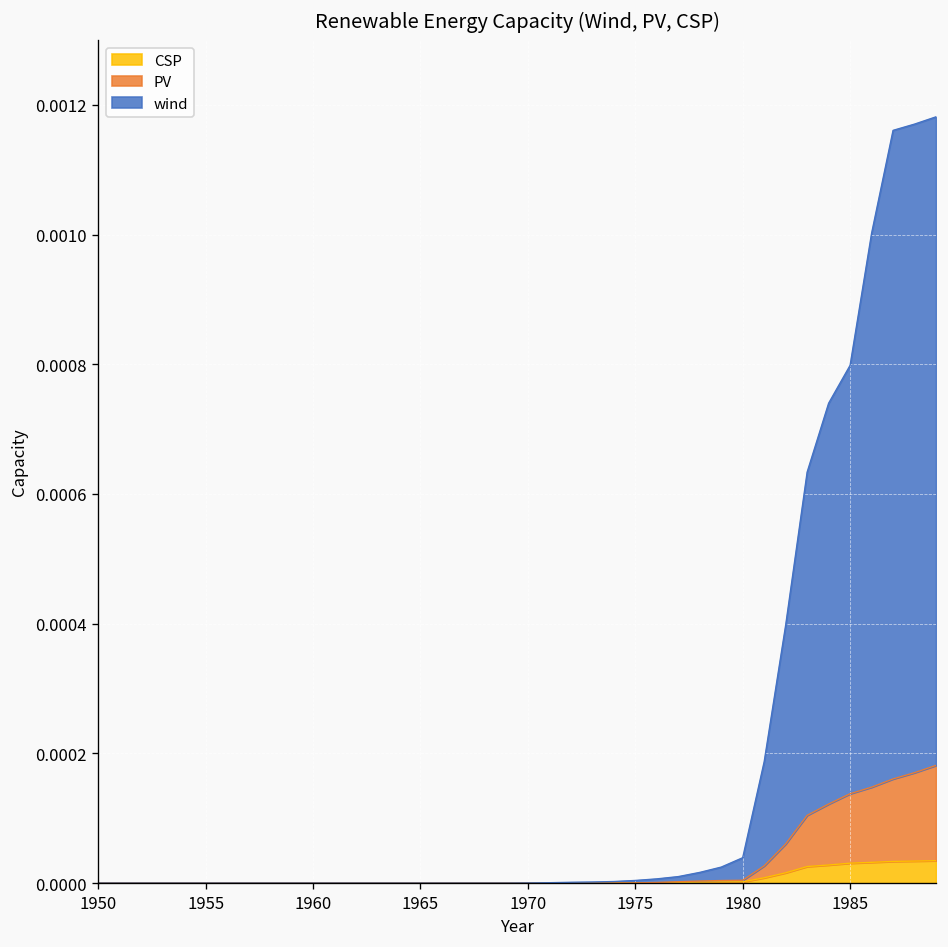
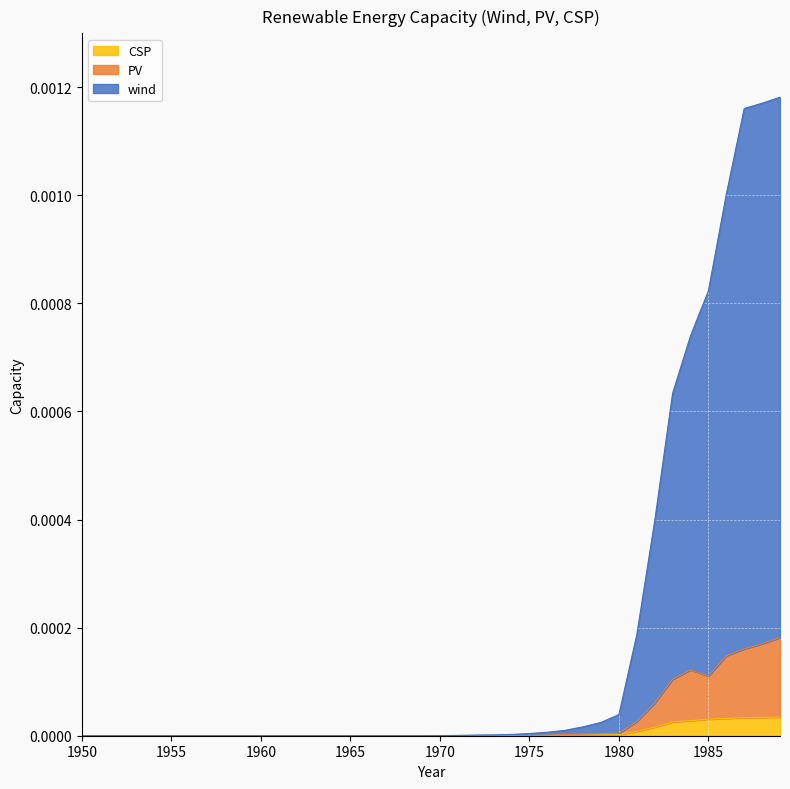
  {
    "CSP": {
      "1985": 0.00003
    },
    "PV": {
-     "1985": 0.00011
+     "1985": 0.00008
    },
    "wind": {
      "1980": 0.00003,
-     "1985": 0.00066
+     "1985": 0.00071
    }
  }
